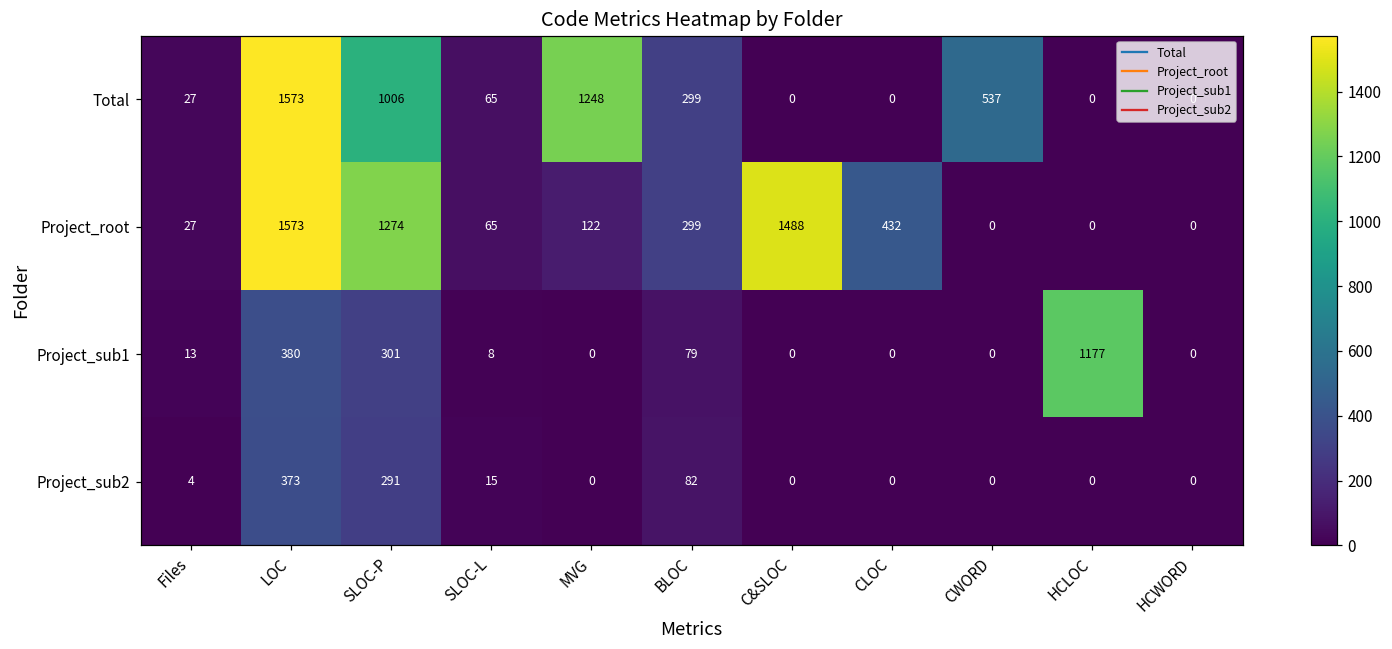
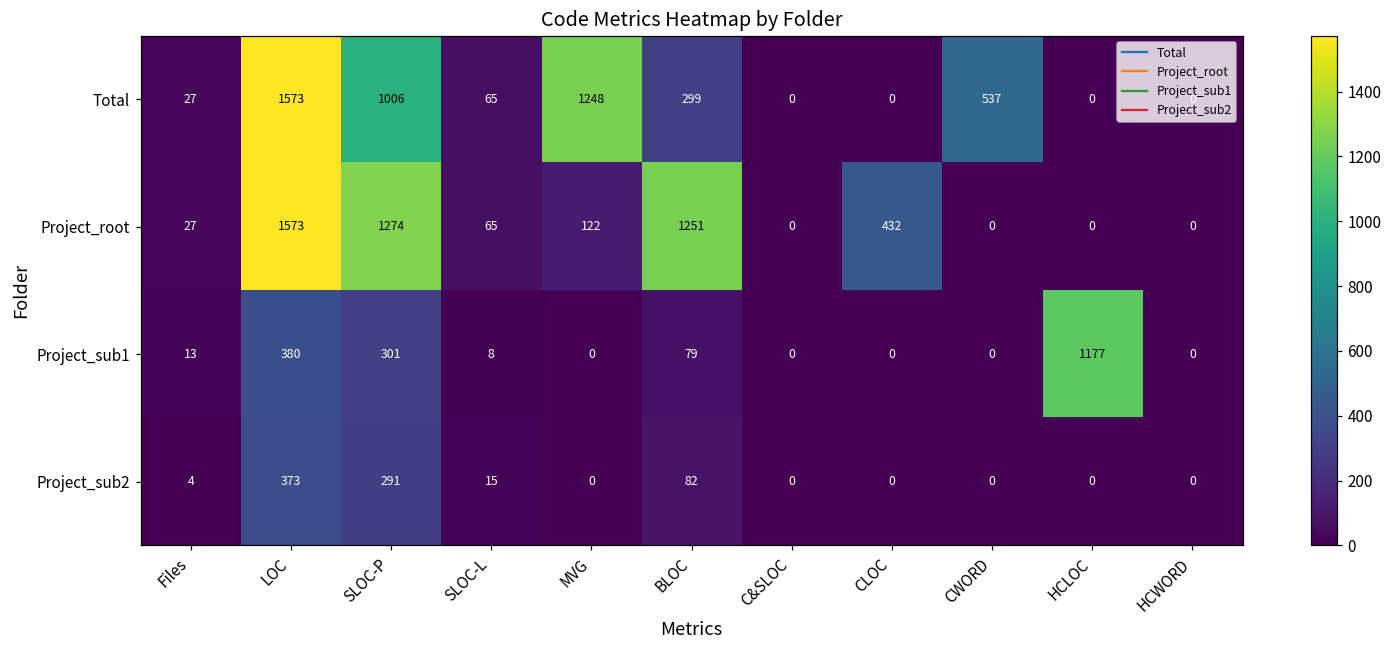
  {
    "Total": {
      "Files": 27,
      "LOC": 1573,
      "SLOC-P": 1006,
      "SLOC-L": 65,
      "MVG": 1248,
      "BLOC": 299,
      "C&SLOC": 0,
      "CLOC": 0,
      "CWORD": 537,
      "HCLOC": 0
    },
    "Project_root": {
      "Files": 27,
      "LOC": 1573,
      "SLOC-P": 1274,
      "SLOC-L": 65,
      "MVG": 122,
-     "BLOC": 299,
-     "C&SLOC": 1488,
+     "BLOC": 1251,
+     "C&SLOC": 0,
      "CLOC": 432,
      "CWORD": 0,
      "HCLOC": 0,
      "HCWORD": 0
    },
    "Project_sub1": {
      "Files": 13,
      "LOC": 380,
      "SLOC-P": 301,
      "SLOC-L": 8,
      "MVG": 0,
      "BLOC": 79,
      "C&SLOC": 0,
      "CLOC": 0,
      "CWORD": 0,
      "HCLOC": 1177,
      "HCWORD": 0
    },
    "Project_sub2": {
      "Files": 4,
      "LOC": 373,
      "SLOC-P": 291,
      "SLOC-L": 15,
      "MVG": 0,
      "BLOC": 82,
      "C&SLOC": 0,
      "CLOC": 0,
      "CWORD": 0,
      "HCLOC": 0,
      "HCWORD": 0
    }
  }
